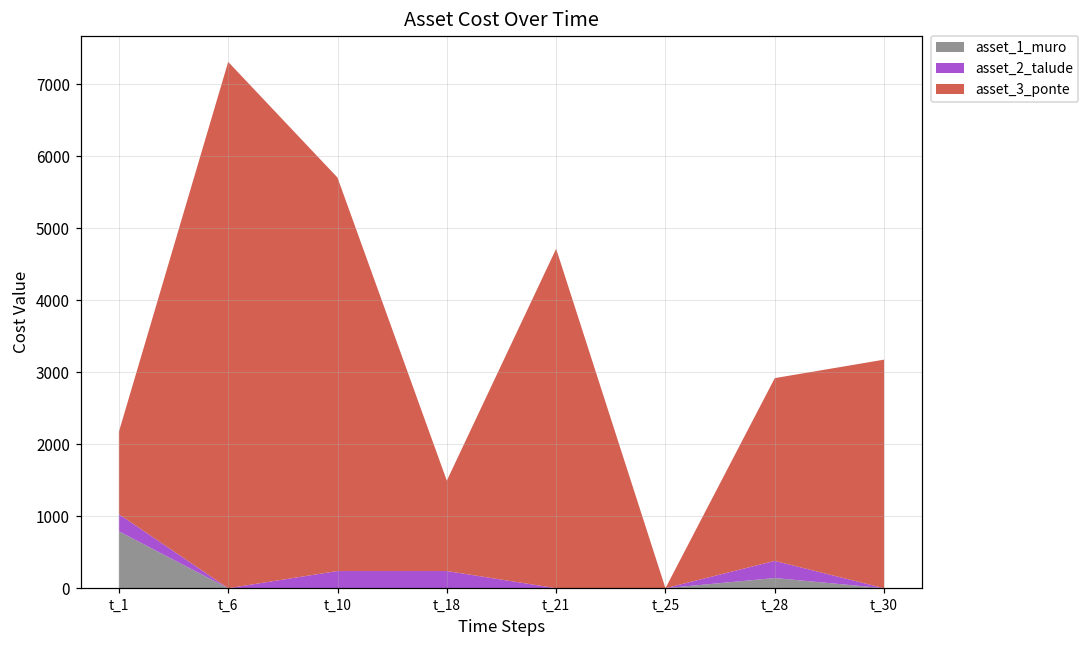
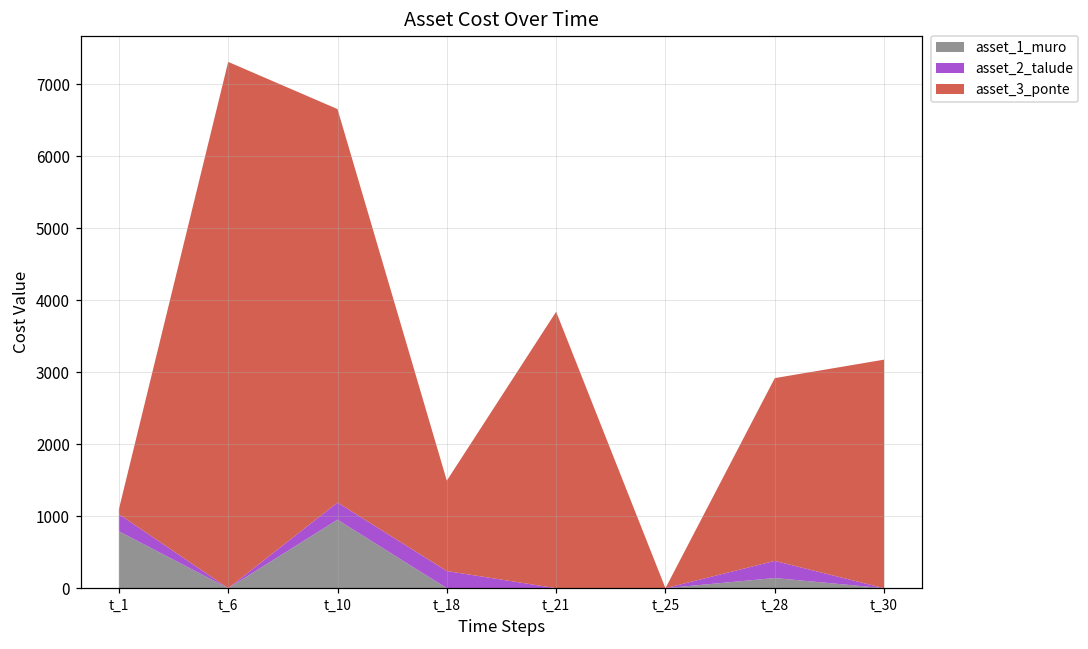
  {
    "asset_1_muro": {
      "t_1": 800,
-     "t_10": 0,
+     "t_10": 1000,
      "t_18": 0,
      "t_28": 100
    },
    "asset_2_talude": {
      "t_1": 200,
      "t_10": 200,
      "t_18": 200,
      "t_28": 200
    },
    "asset_3_ponte": {
-     "t_1": 1100,
+     "t_1": 100,
      "t_6": 7300,
      "t_10": 5500,
      "t_18": 1300,
-     "t_21": 4700,
+     "t_21": 3800,
      "t_28": 2500,
      "t_30": 3200
    }
  }
